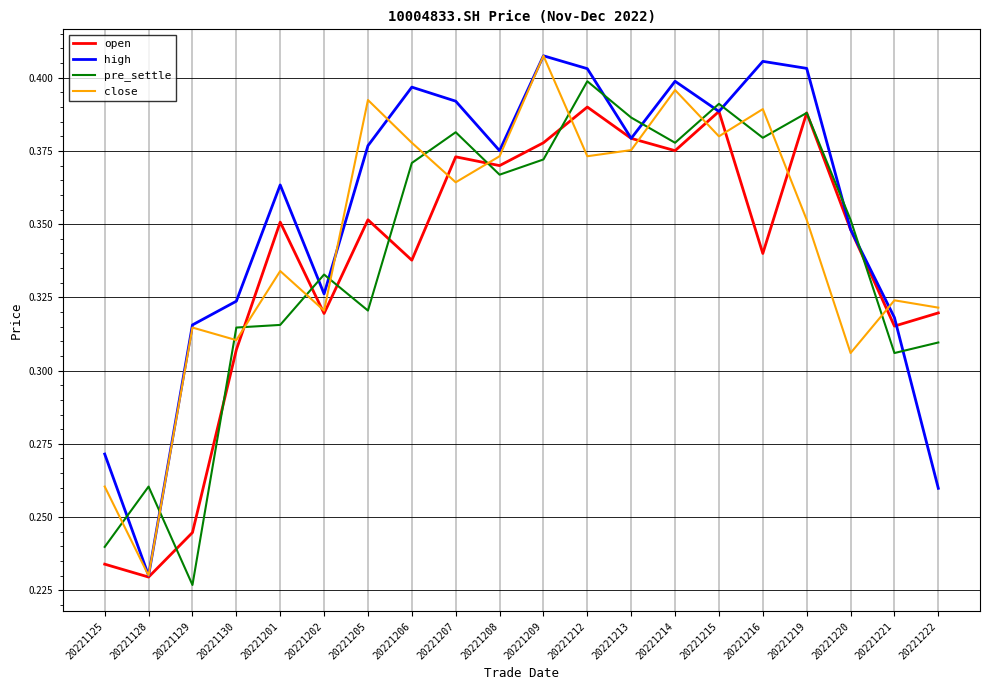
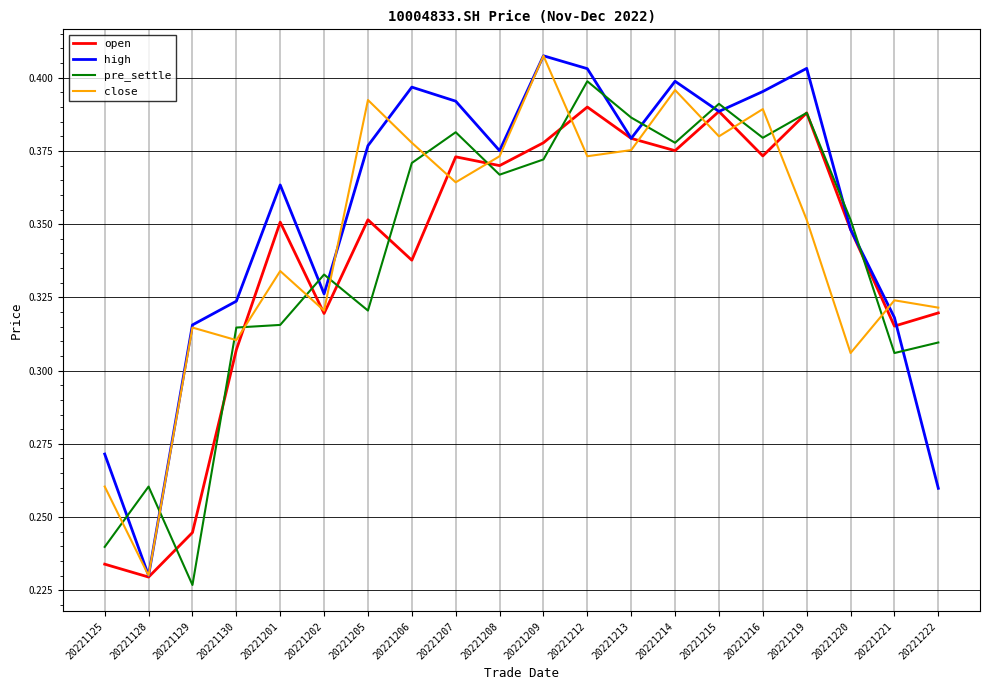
  {
    "open": {
      "20221125": 0.234,
      "20221129": 0.245,
      "20221130": 0.307,
      "20221201": 0.351,
      "20221202": 0.320,
      "20221205": 0.352,
      "20221206": 0.338,
      "20221207": 0.373,
      "20221208": 0.370,
      "20221209": 0.378,
      "20221212": 0.390,
      "20221214": 0.375,
-     "20221216": 0.340,
+     "20221216": 0.373,
      "20221221": 0.315,
      "20221222": 0.320
    },
    "high": {
      "20221125": 0.272,
      "20221129": 0.316,
      "20221130": 0.324,
      "20221201": 0.363,
      "20221202": 0.326,
      "20221205": 0.377,
      "20221206": 0.397,
      "20221207": 0.392,
      "20221208": 0.375,
      "20221212": 0.403,
      "20221214": 0.399,
-     "20221216": 0.406,
+     "20221216": 0.395,
      "20221219": 0.403,
      "20221221": 0.318,
      "20221222": 0.260
    },
    "pre_settle": {
      "20221125": 0.240,
      "20221128": 0.260,
      "20221129": 0.227,
      "20221130": 0.315,
      "20221201": 0.316,
      "20221202": 0.333,
      "20221205": 0.321,
      "20221206": 0.371,
      "20221207": 0.381,
      "20221208": 0.367,
      "20221209": 0.372,
      "20221212": 0.399,
      "20221213": 0.386,
      "20221214": 0.378,
      "20221215": 0.391,
      "20221216": 0.380,
      "20221220": 0.352,
      "20221221": 0.306,
      "20221222": 0.310
    },
    "close": {
      "20221125": 0.260,
      "20221129": 0.315,
      "20221130": 0.310,
      "20221201": 0.334,
      "20221202": 0.321,
      "20221205": 0.392,
      "20221206": 0.378,
      "20221207": 0.364,
      "20221208": 0.373,
      "20221212": 0.373,
      "20221213": 0.375,
      "20221214": 0.396,
      "20221215": 0.380,
      "20221216": 0.389,
      "20221219": 0.352,
      "20221220": 0.306,
      "20221221": 0.324,
      "20221222": 0.322
    }
  }
